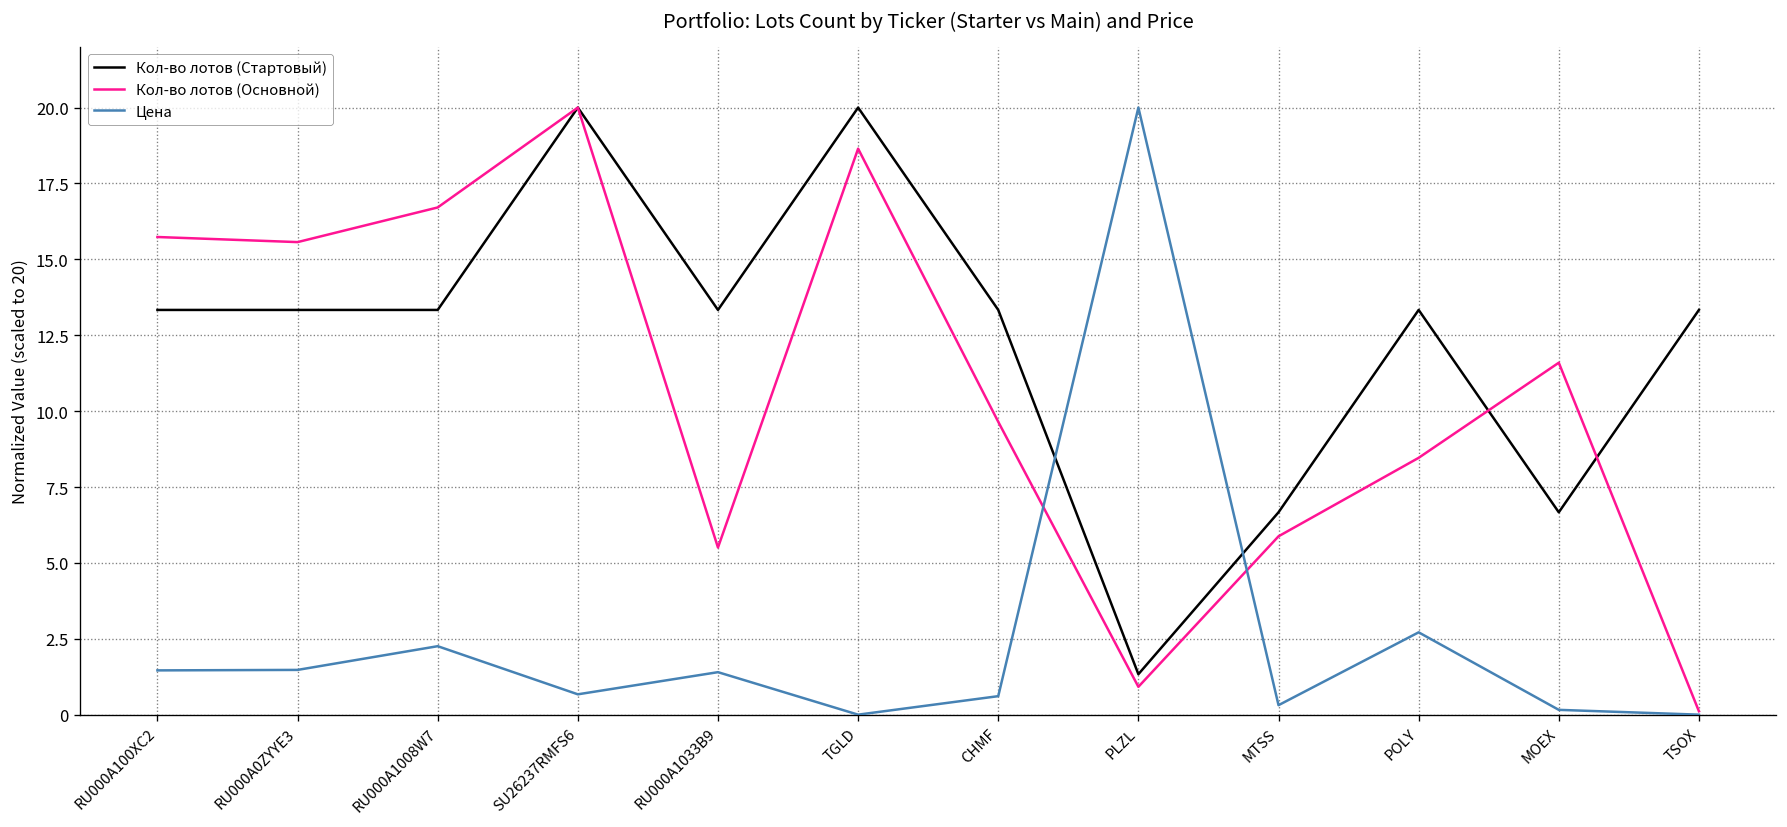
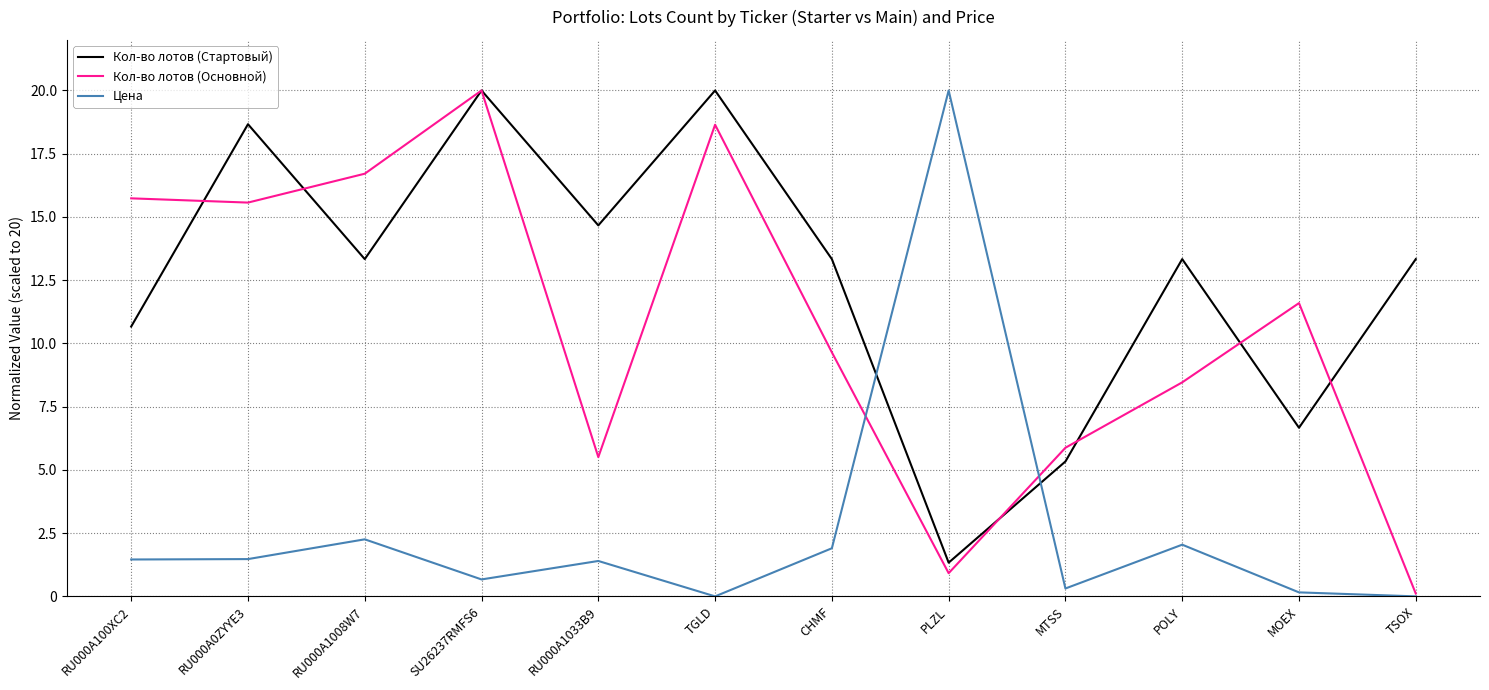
  {
    "Кол-во лотов (Стартовый)": {
-     "RU000A100XC2": 13.3,
-     "RU000A0ZYYE3": 13.3,
+     "RU000A100XC2": 10.7,
+     "RU000A0ZYYE3": 18.7,
      "RU000A1008W7": 13.3,
-     "RU000A1033B9": 13.3,
+     "RU000A1033B9": 14.7,
      "TGLD": 20.0,
      "CHMF": 13.3,
      "PLZL": 1.3,
-     "MTSS": 6.7,
+     "MTSS": 5.3,
      "POLY": 13.3,
      "MOEX": 6.7,
      "TSOX": 13.3
    },
    "Кол-во лотов (Основной)": {
      "RU000A100XC2": 15.7,
      "RU000A0ZYYE3": 15.6,
      "RU000A1008W7": 16.7,
      "RU000A1033B9": 5.5,
      "TGLD": 18.6,
      "CHMF": 9.6,
      "PLZL": 0.9,
      "MTSS": 5.9,
      "POLY": 8.5,
      "MOEX": 11.6,
      "TSOX": 0.1
    },
    "Цена": {
      "RU000A100XC2": 1.5,
      "RU000A0ZYYE3": 1.5,
      "RU000A1008W7": 2.3,
      "SU26237RMFS6": 0.7,
      "RU000A1033B9": 1.4,
      "TGLD": 0.0,
-     "CHMF": 0.6,
+     "CHMF": 1.9,
      "PLZL": 20.0,
      "MTSS": 0.3,
-     "POLY": 2.7,
+     "POLY": 2.0,
      "MOEX": 0.2,
      "TSOX": 0.0
    }
  }
